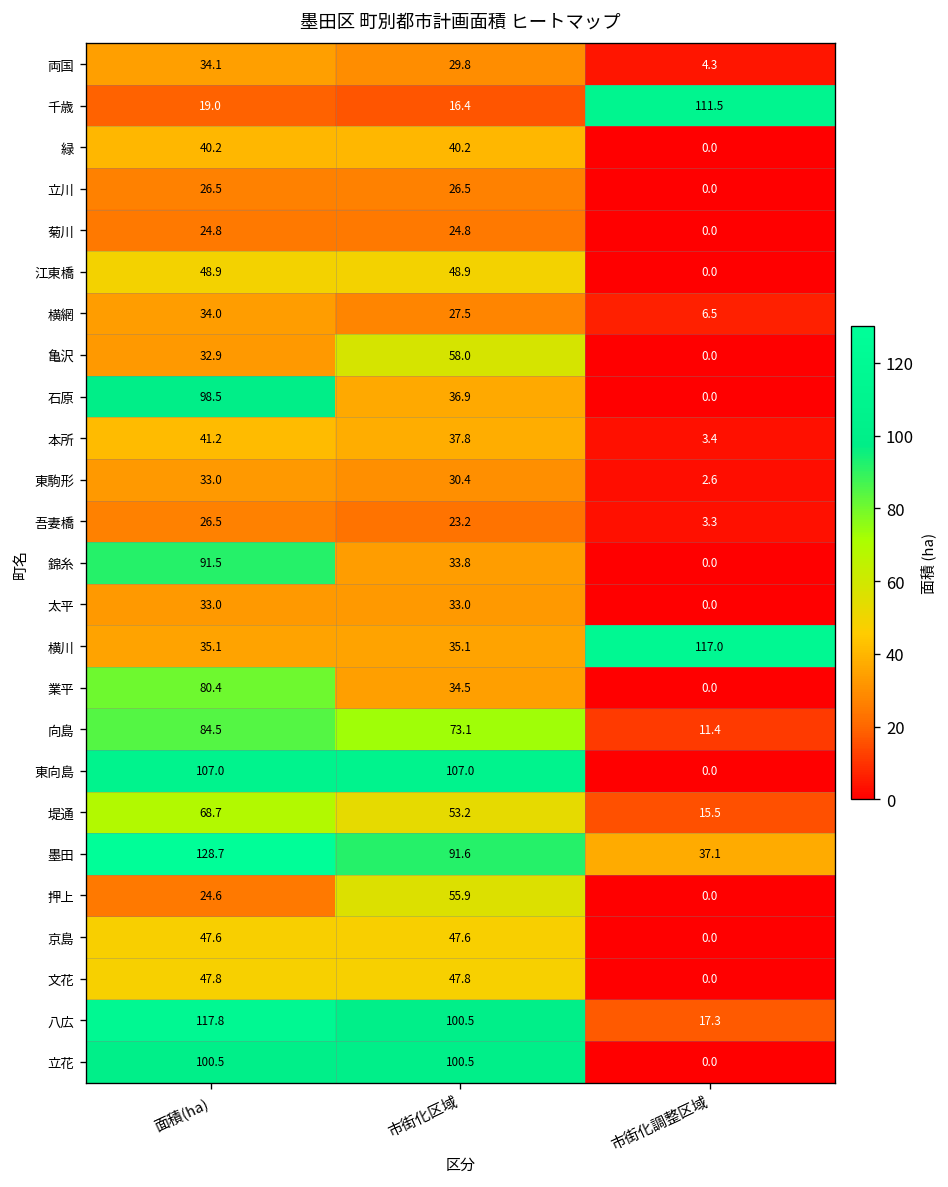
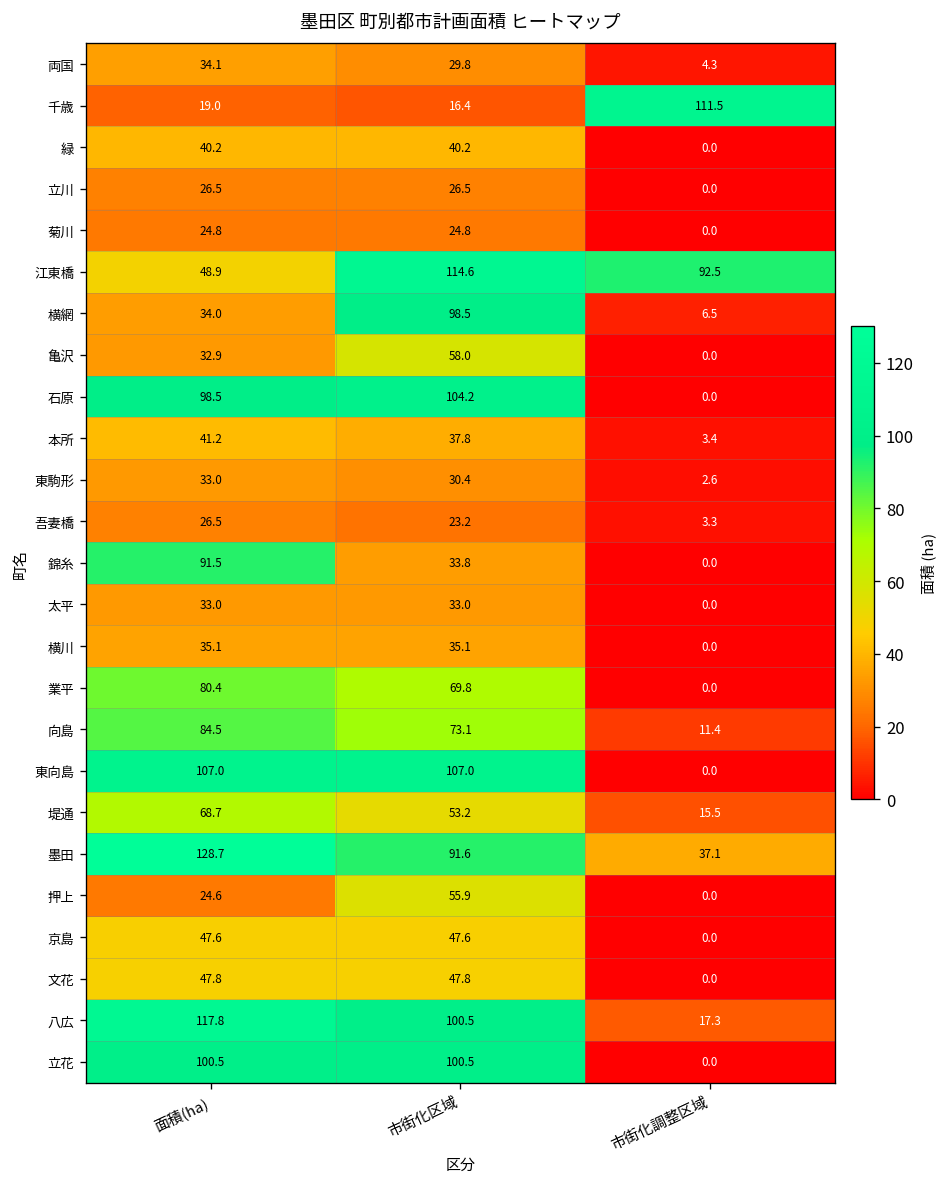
  {
    "両国": {
      "面積(ha)": 34.1,
      "市街化区域": 29.8,
      "市街化調整区域": 4.3
    },
    "千歳": {
      "面積(ha)": 19.0,
      "市街化区域": 16.4,
      "市街化調整区域": 111.5
    },
    "緑": {
      "面積(ha)": 40.2,
      "市街化区域": 40.2,
      "市街化調整区域": 0.0
    },
    "立川": {
      "面積(ha)": 26.5,
      "市街化区域": 26.5,
      "市街化調整区域": 0.0
    },
    "菊川": {
      "面積(ha)": 24.8,
      "市街化区域": 24.8,
      "市街化調整区域": 0.0
    },
    "江東橋": {
      "面積(ha)": 48.9,
-     "市街化区域": 48.9,
-     "市街化調整区域": 0.0
+     "市街化区域": 114.6,
+     "市街化調整区域": 92.5
    },
    "横網": {
      "面積(ha)": 34.0,
-     "市街化区域": 27.5,
+     "市街化区域": 98.5,
      "市街化調整区域": 6.5
    },
    "亀沢": {
      "面積(ha)": 32.9,
      "市街化区域": 58.0,
      "市街化調整区域": 0.0
    },
    "石原": {
      "面積(ha)": 98.5,
-     "市街化区域": 36.9,
+     "市街化区域": 104.2,
      "市街化調整区域": 0.0
    },
    "本所": {
      "面積(ha)": 41.2,
      "市街化区域": 37.8,
      "市街化調整区域": 3.4
    },
    "東駒形": {
      "面積(ha)": 33.0,
      "市街化区域": 30.4,
      "市街化調整区域": 2.6
    },
    "吾妻橋": {
      "面積(ha)": 26.5,
      "市街化区域": 23.2,
      "市街化調整区域": 3.3
    },
    "錦糸": {
      "面積(ha)": 91.5,
      "市街化区域": 33.8,
      "市街化調整区域": 0.0
    },
    "太平": {
      "面積(ha)": 33.0,
      "市街化区域": 33.0,
      "市街化調整区域": 0.0
    },
    "横川": {
      "面積(ha)": 35.1,
      "市街化区域": 35.1,
-     "市街化調整区域": 117.0
+     "市街化調整区域": 0.0
    },
    "業平": {
      "面積(ha)": 80.4,
-     "市街化区域": 34.5,
+     "市街化区域": 69.8,
      "市街化調整区域": 0.0
    },
    "向島": {
      "面積(ha)": 84.5,
      "市街化区域": 73.1,
      "市街化調整区域": 11.4
    },
    "東向島": {
      "面積(ha)": 107.0,
      "市街化区域": 107.0,
      "市街化調整区域": 0.0
    },
    "堤通": {
      "面積(ha)": 68.7,
      "市街化区域": 53.2,
      "市街化調整区域": 15.5
    },
    "墨田": {
      "面積(ha)": 128.7,
      "市街化区域": 91.6,
      "市街化調整区域": 37.1
    },
    "押上": {
      "面積(ha)": 24.6,
      "市街化区域": 55.9,
      "市街化調整区域": 0.0
    },
    "京島": {
      "面積(ha)": 47.6,
      "市街化区域": 47.6,
      "市街化調整区域": 0.0
    },
    "文花": {
      "面積(ha)": 47.8,
      "市街化区域": 47.8,
      "市街化調整区域": 0.0
    },
    "八広": {
      "面積(ha)": 117.8,
      "市街化区域": 100.5,
      "市街化調整区域": 17.3
    },
    "立花": {
      "面積(ha)": 100.5,
      "市街化区域": 100.5,
      "市街化調整区域": 0.0
    }
  }
